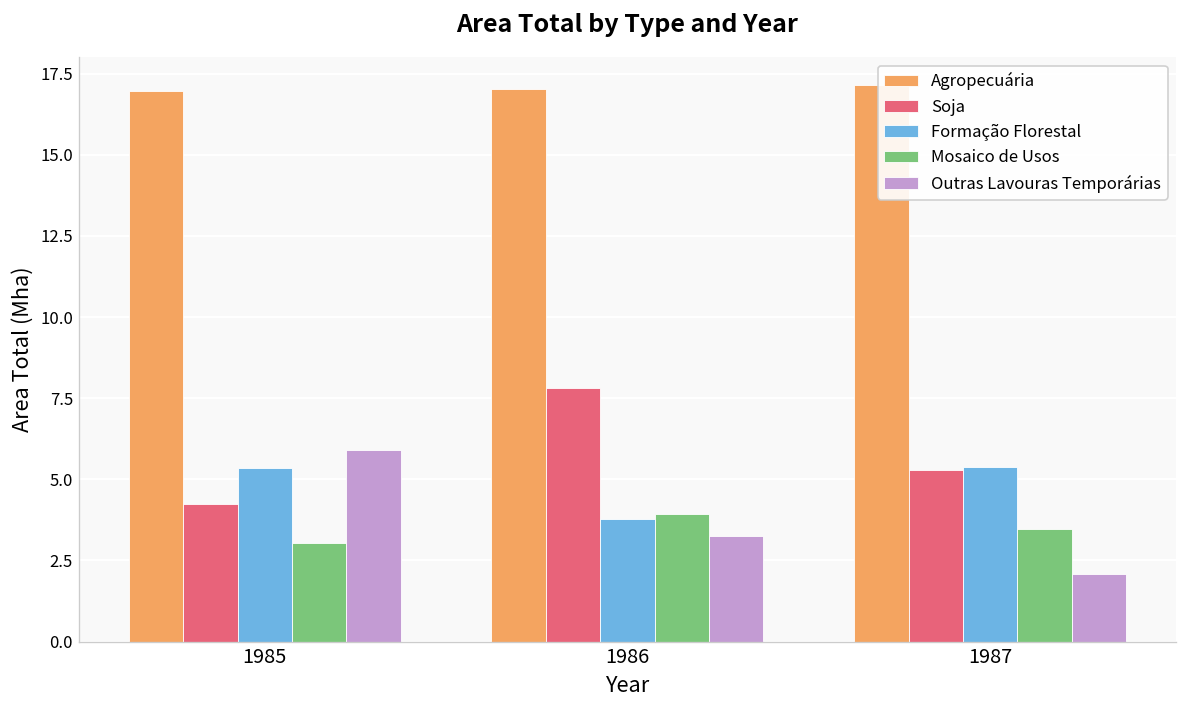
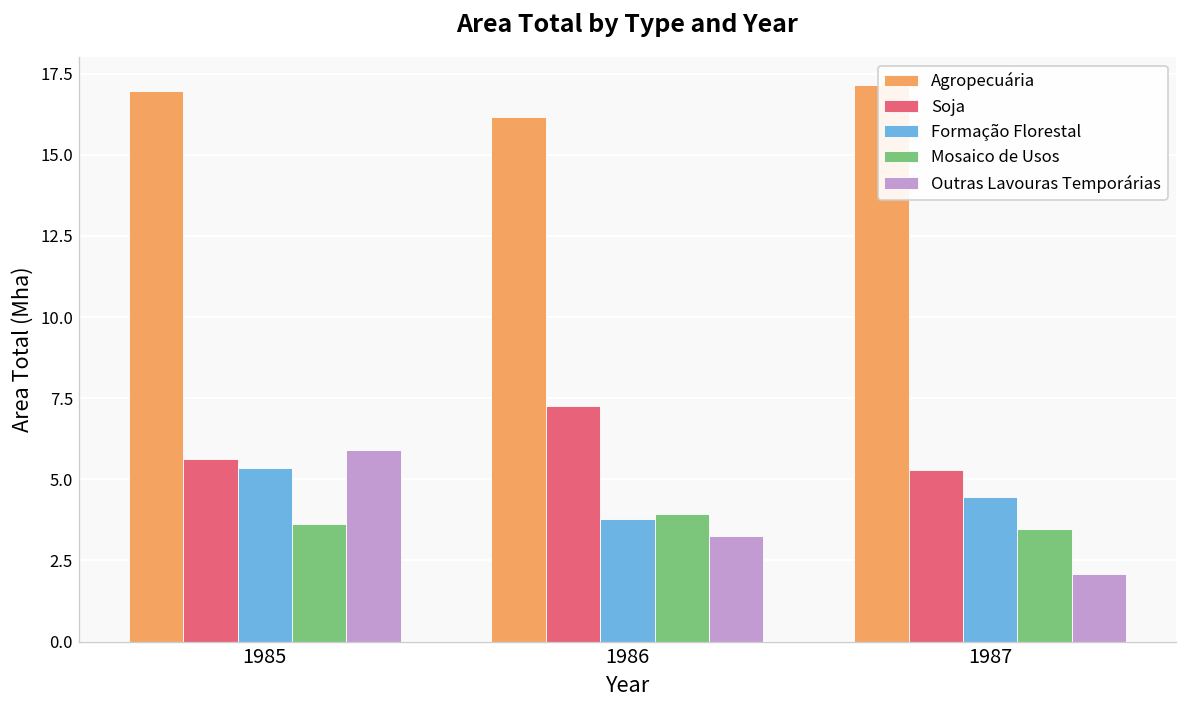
  {
    "Agropecuária": {
      "1985": 17.0,
-     "1986": 17.0
+     "1986": 16.2
    },
    "Soja": {
-     "1985": 4.3,
-     "1986": 7.8,
+     "1985": 5.6,
+     "1986": 7.2,
      "1987": 5.3
    },
    "Formação Florestal": {
      "1985": 5.3,
      "1986": 3.8,
-     "1987": 5.4
+     "1987": 4.5
    },
    "Mosaico de Usos": {
-     "1985": 3.0,
+     "1985": 3.6,
      "1986": 3.9,
      "1987": 3.5
    },
    "Outras Lavouras Temporárias": {
      "1985": 5.9,
      "1986": 3.3,
      "1987": 2.1
    }
  }
